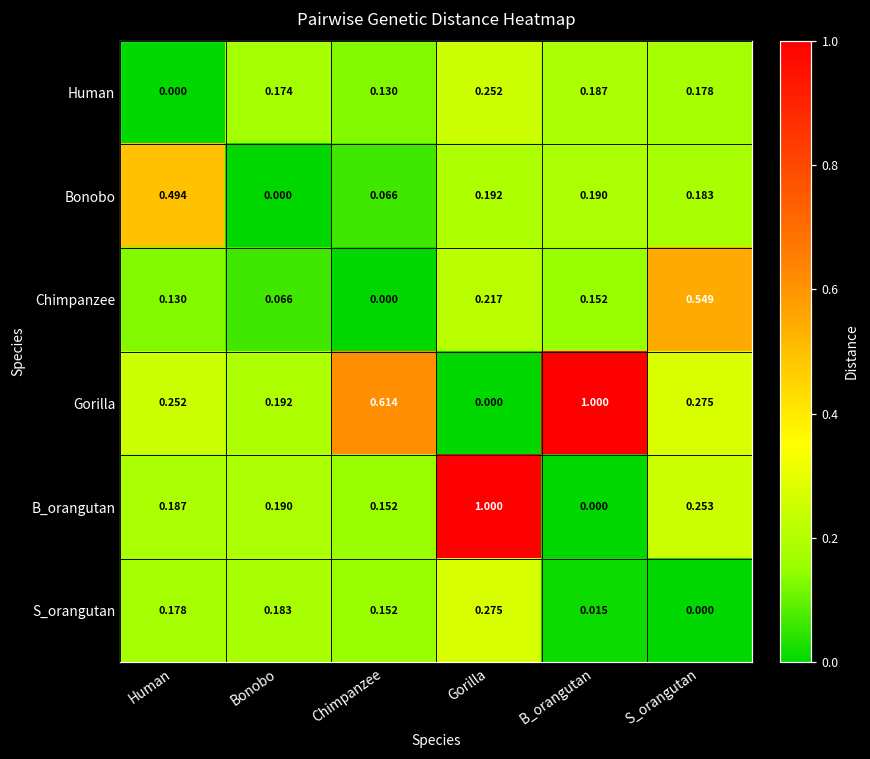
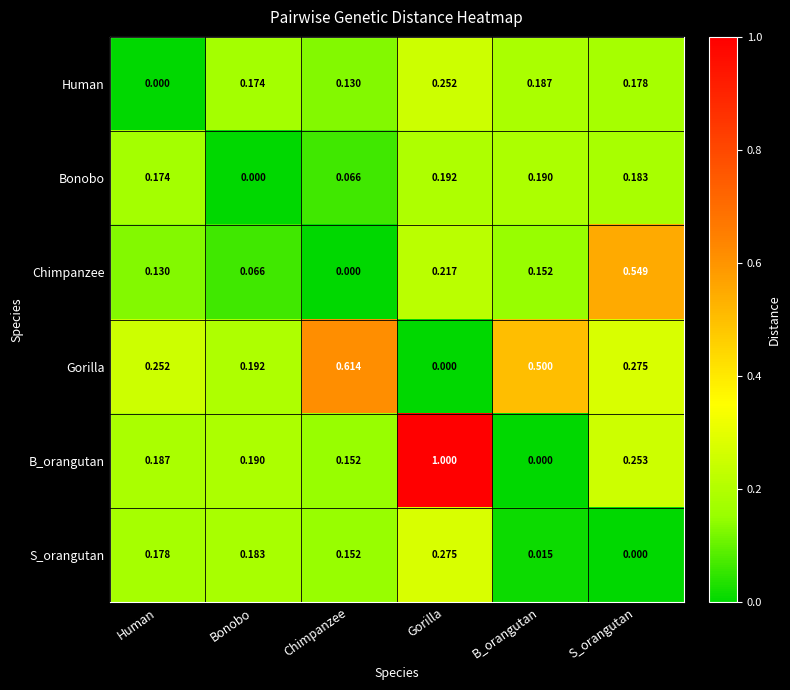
  {
    "Human": {
      "Human": 0.000,
      "Bonobo": 0.174,
      "Chimpanzee": 0.130,
      "Gorilla": 0.252,
      "B_orangutan": 0.187,
      "S_orangutan": 0.178
    },
    "Bonobo": {
-     "Human": 0.494,
+     "Human": 0.174,
      "Bonobo": 0.000,
      "Chimpanzee": 0.066,
      "Gorilla": 0.192,
      "B_orangutan": 0.190,
      "S_orangutan": 0.183
    },
    "Chimpanzee": {
      "Human": 0.130,
      "Bonobo": 0.066,
      "Chimpanzee": 0.000,
      "Gorilla": 0.217,
      "B_orangutan": 0.152,
      "S_orangutan": 0.549
    },
    "Gorilla": {
      "Human": 0.252,
      "Bonobo": 0.192,
      "Chimpanzee": 0.614,
      "Gorilla": 0.000,
-     "B_orangutan": 1.000,
+     "B_orangutan": 0.500,
      "S_orangutan": 0.275
    },
    "B_orangutan": {
      "Human": 0.187,
      "Bonobo": 0.190,
      "Chimpanzee": 0.152,
      "Gorilla": 1.000,
      "B_orangutan": 0.000,
      "S_orangutan": 0.253
    },
    "S_orangutan": {
      "Human": 0.178,
      "Bonobo": 0.183,
      "Chimpanzee": 0.152,
      "Gorilla": 0.275,
      "B_orangutan": 0.015,
      "S_orangutan": 0.000
    }
  }
